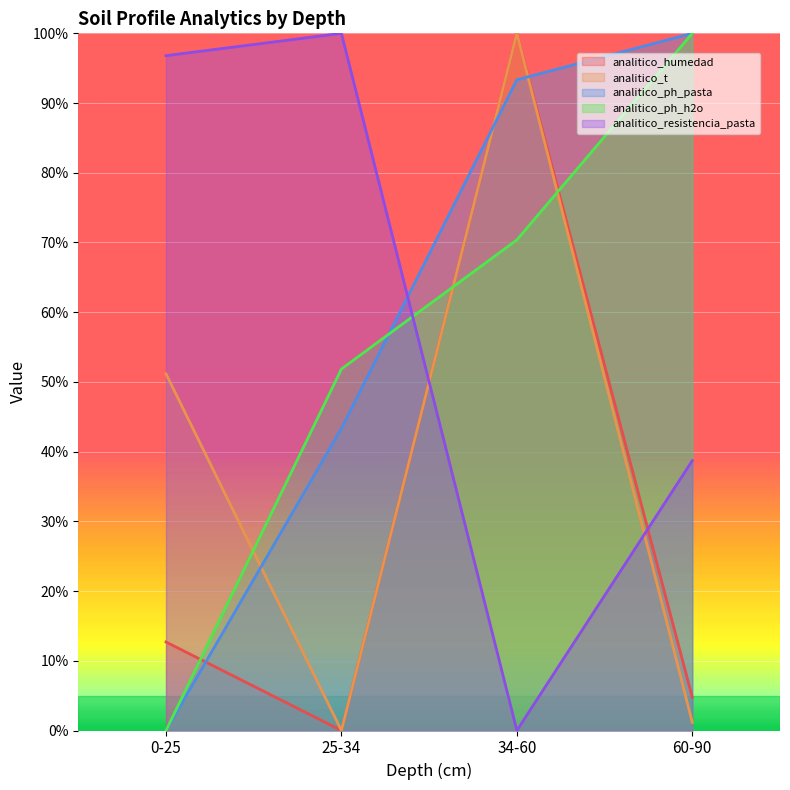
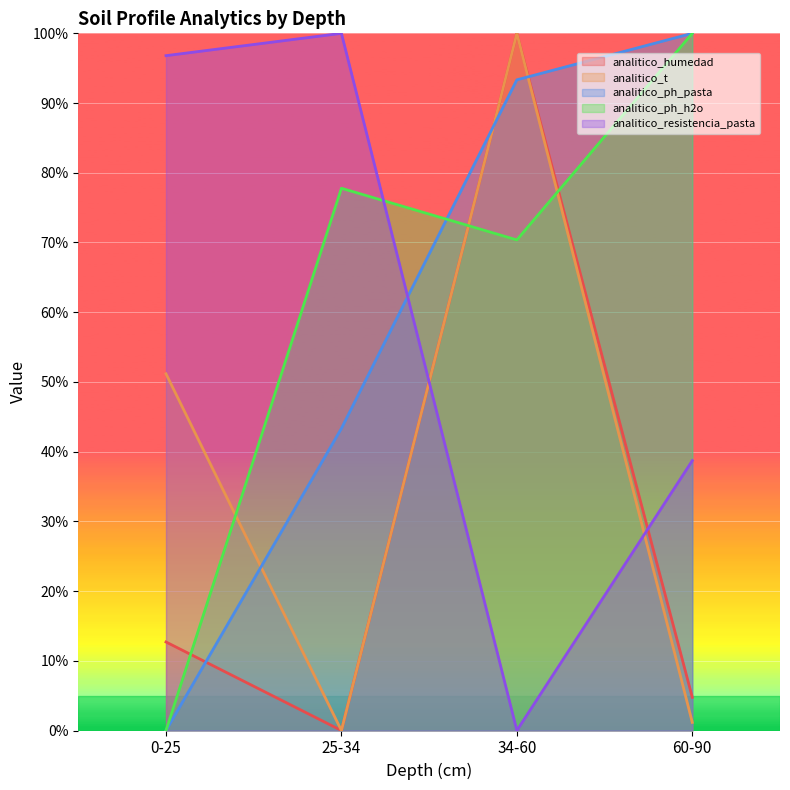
  {
    "analitico_ph_h2o": {
-     "25-34": "52%",
+     "25-34": "78%",
      "34-60": "70%"
    }
  }
